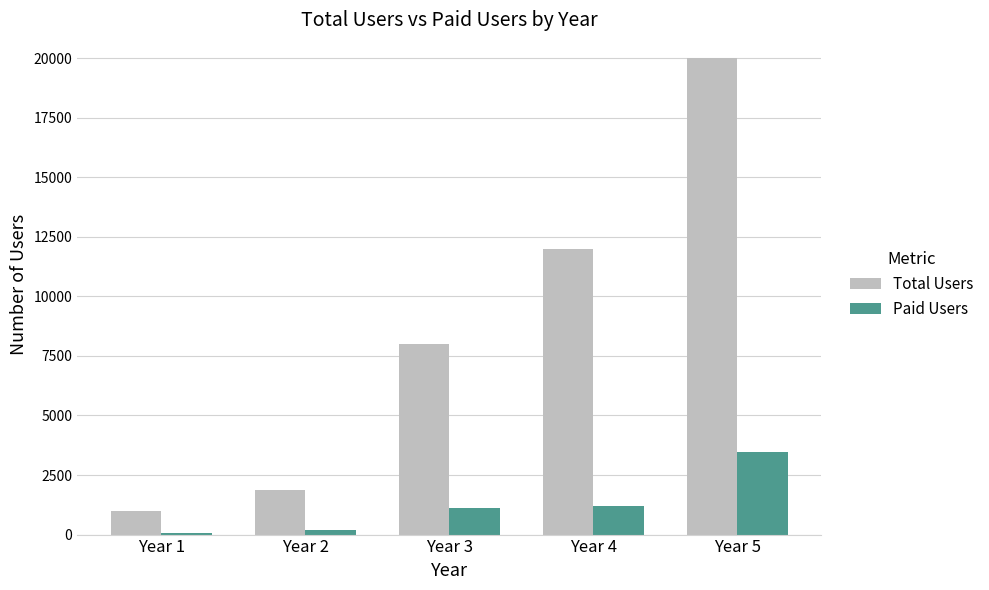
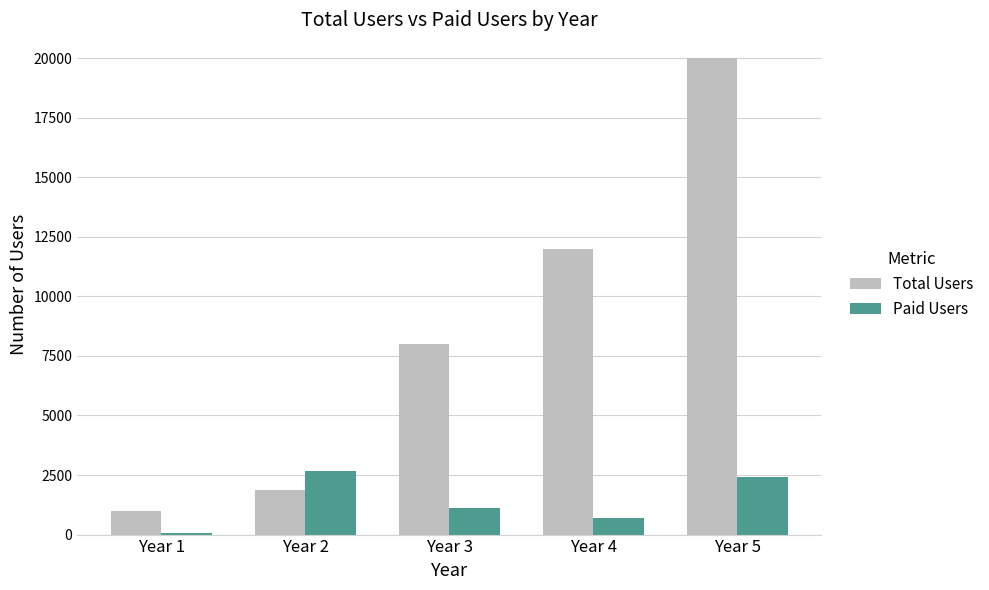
  {
    "Total Users": {
      "Year 1": 1000,
      "Year 2": 1900,
      "Year 3": 8000,
      "Year 4": 12000,
      "Year 5": 20000
    },
    "Paid Users": {
-     "Year 2": 200,
+     "Year 2": 2700,
      "Year 3": 1100,
-     "Year 4": 1200,
-     "Year 5": 3500
+     "Year 4": 700,
+     "Year 5": 2400
    }
  }
